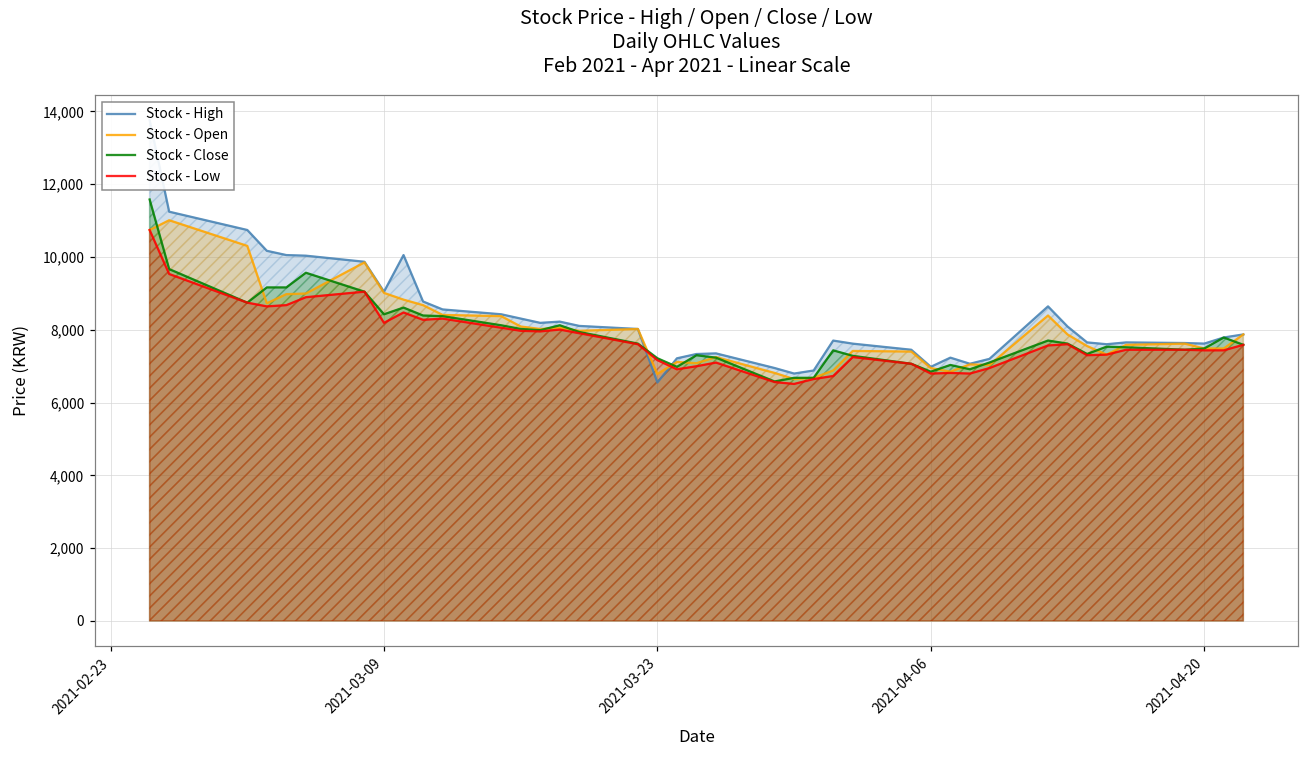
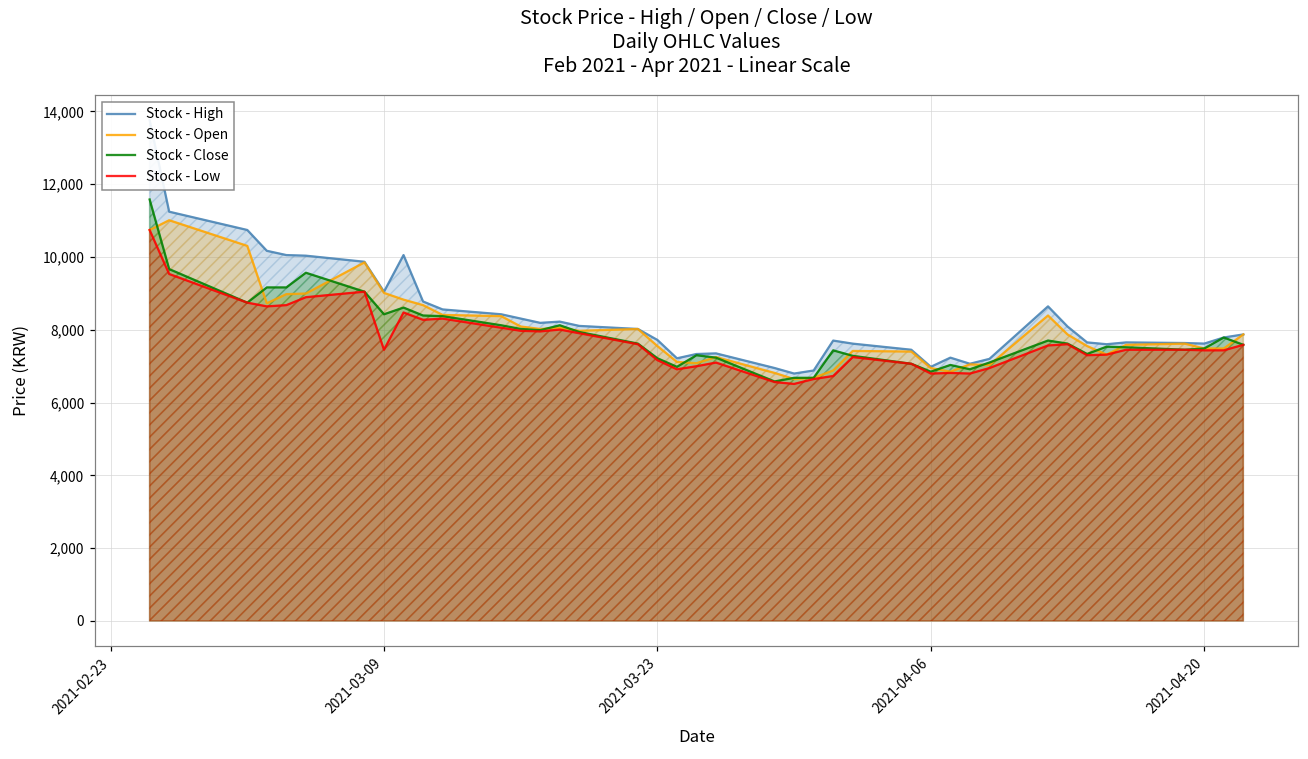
  {
    "Stock - High": {
-     "2021-03-23": "6,600",
+     "2021-03-23": "7,700",
      "2021-04-20": "7,600"
    },
    "Stock - Open": {
-     "2021-03-23": "6,800"
+     "2021-03-23": "7,600"
    },
    "Stock - Close": {
      "2021-03-09": "8,400"
    },
    "Stock - Low": {
-     "2021-03-09": "8,200"
+     "2021-03-09": "7,400"
    }
  }
